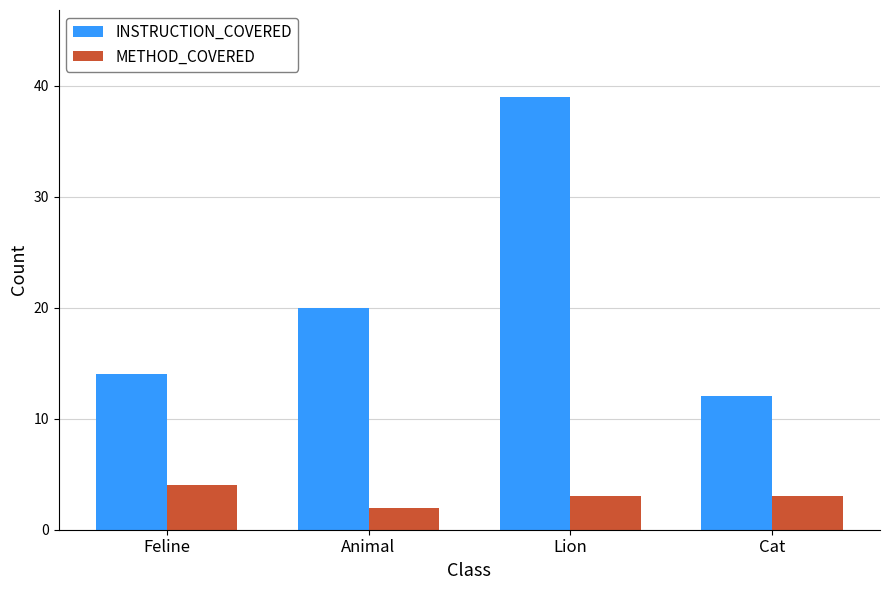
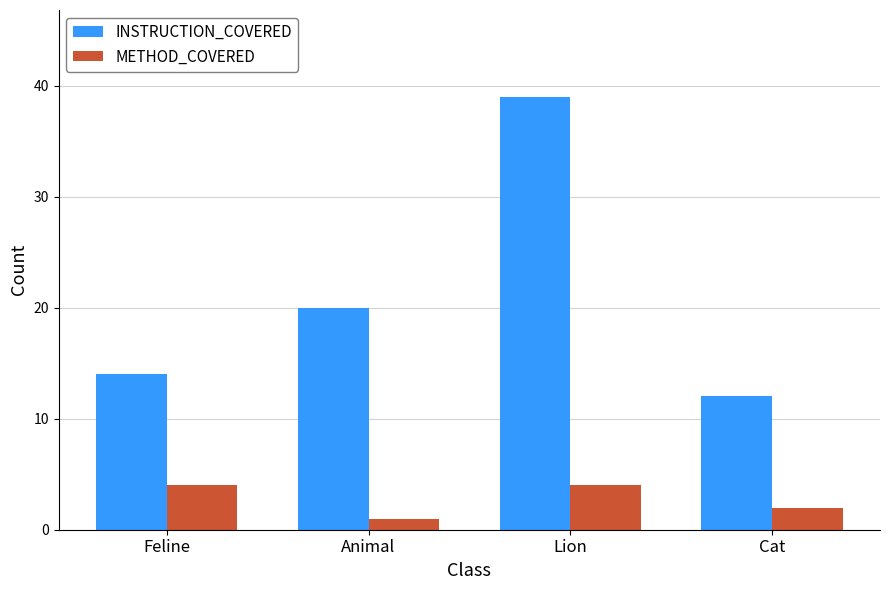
  {
    "INSTRUCTION_COVERED": {
      "Feline": 14,
      "Animal": 20,
      "Lion": 39,
      "Cat": 12
    },
    "METHOD_COVERED": {
      "Feline": 4,
-     "Animal": 2,
-     "Lion": 3,
-     "Cat": 3
+     "Animal": 1,
+     "Lion": 4,
+     "Cat": 2
    }
  }
